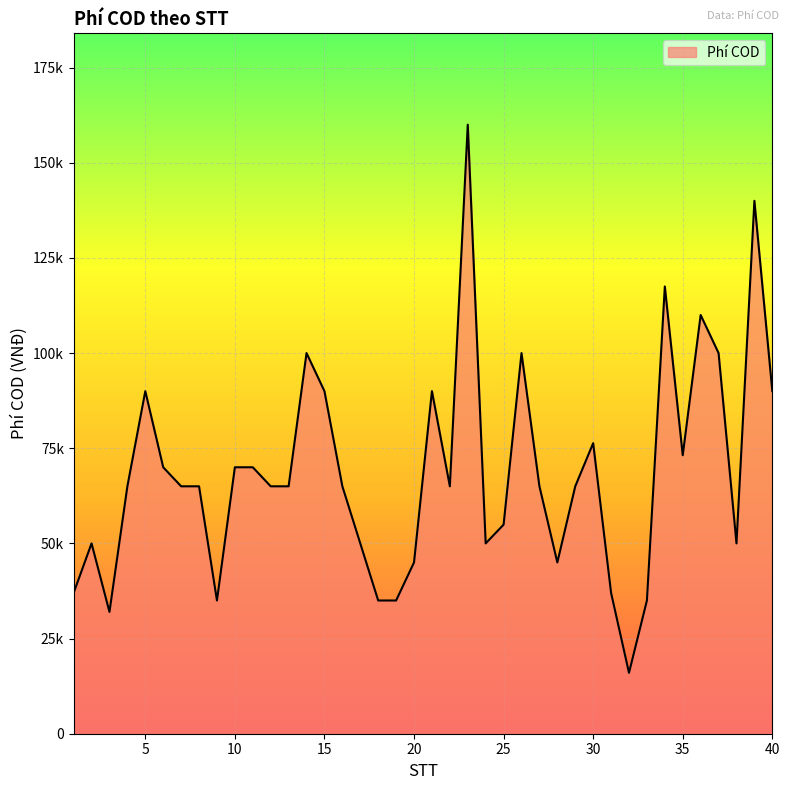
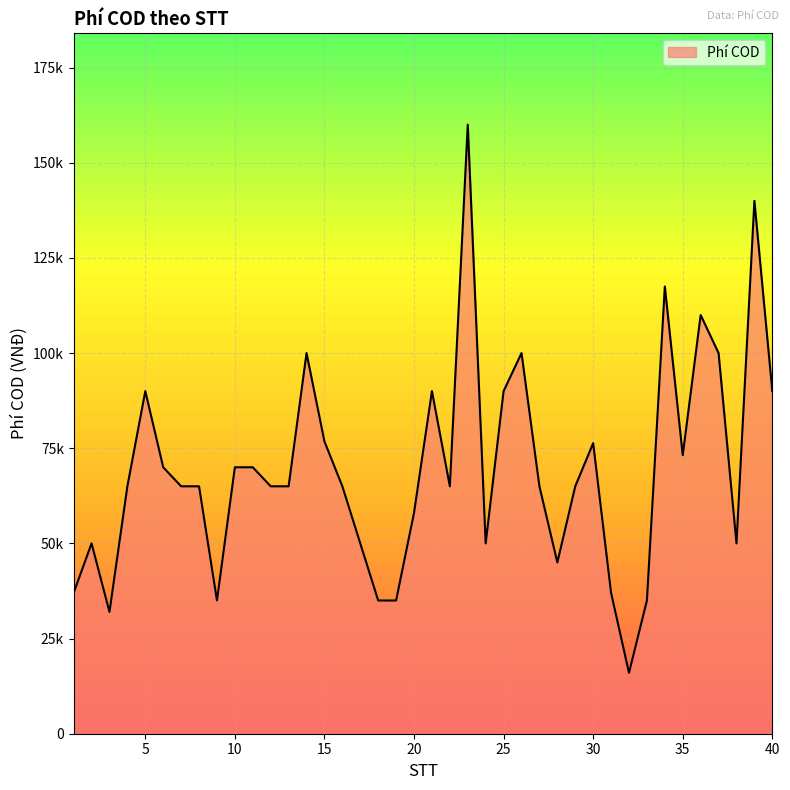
  {
    "5": 90000,
    "10": 70000,
-   "15": 90000,
-   "20": 45000,
-   "25": 55000,
+   "15": 77000,
+   "20": 58000,
+   "25": 90000,
    "30": 76000,
    "35": 73000,
    "40": 90000
  }
